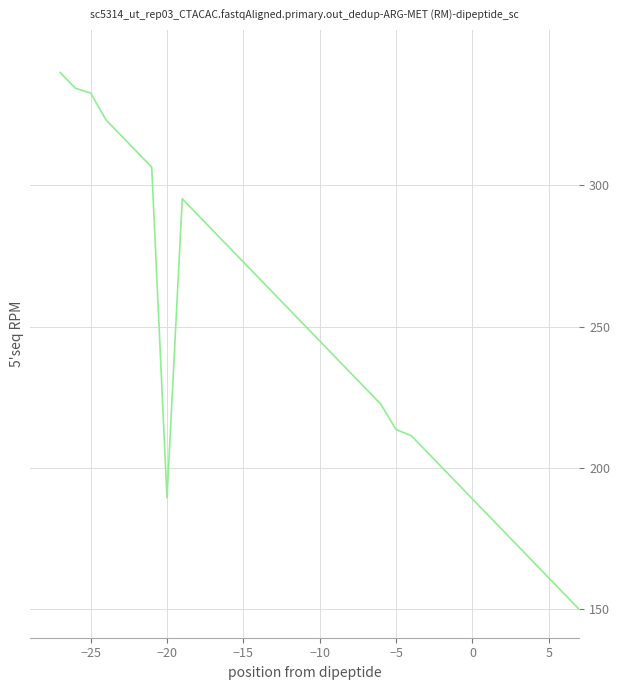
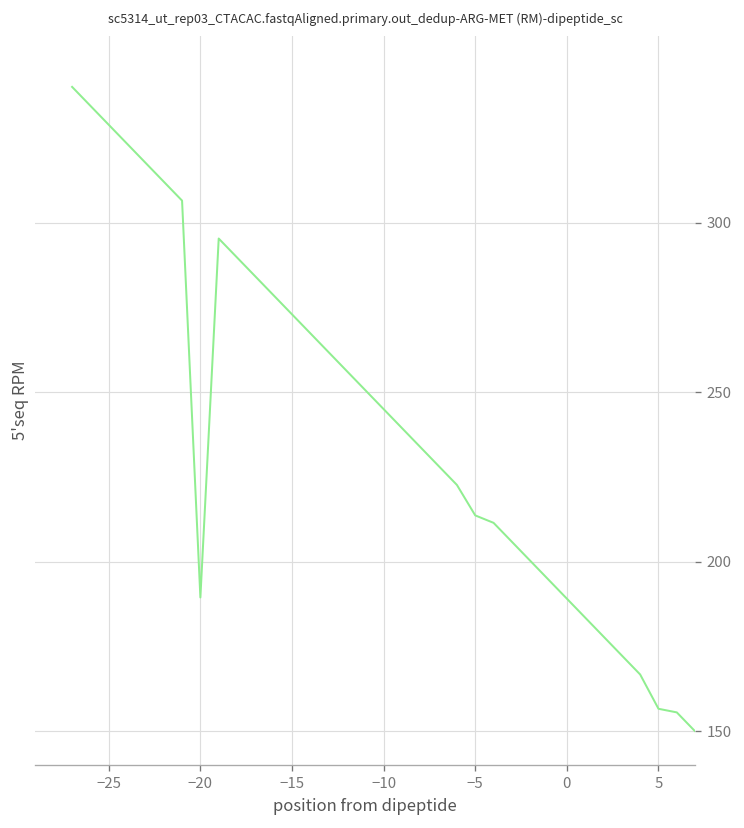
  {
-   "−25": 333,
+   "−25": 329,
    "−20": 189,
    "−15": 273,
    "−10": 245,
    "−5": 214,
    "0": 189,
-   "5": 161
+   "5": 157
  }
